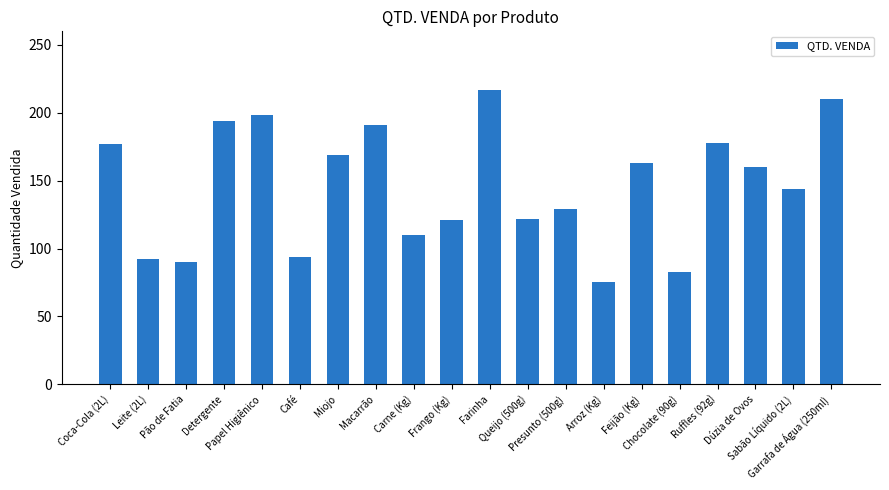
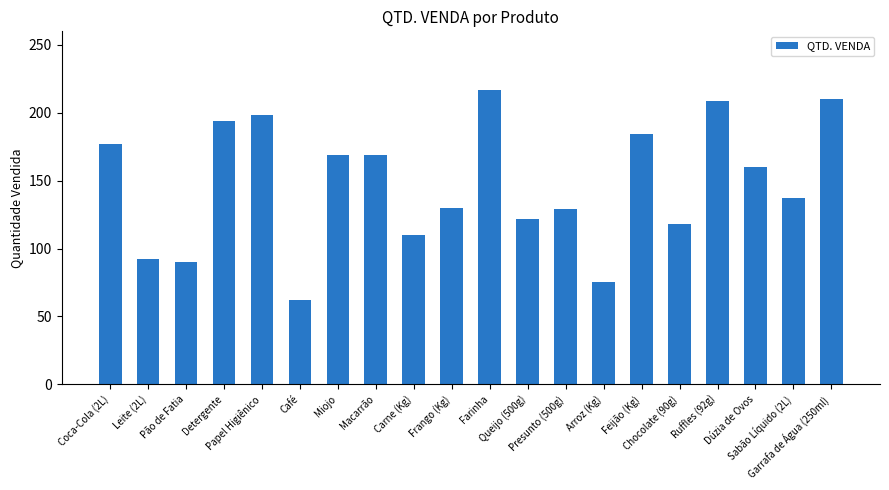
  {
    "Coca-Cola (2L)": 177,
    "Leite (2L)": 92,
    "Pão de Fatia": 90,
    "Detergente": 194,
    "Papel Higiênico": 198,
-   "Café": 94,
+   "Café": 62,
    "Miojo": 169,
-   "Macarrão": 191,
+   "Macarrão": 169,
    "Carne (Kg)": 110,
-   "Frango (Kg)": 121,
+   "Frango (Kg)": 130,
    "Farinha": 217,
    "Queijo (500g)": 122,
    "Presunto (500g)": 129,
    "Arroz (Kg)": 75,
-   "Feijão (Kg)": 163,
-   "Chocolate (90g)": 83,
-   "Ruffles (92g)": 178,
+   "Feijão (Kg)": 184,
+   "Chocolate (90g)": 118,
+   "Ruffles (92g)": 209,
    "Dúzia de Ovos": 160,
-   "Sabão Líquido (2L)": 144,
+   "Sabão Líquido (2L)": 137,
    "Garrafa de Água (250ml)": 210
  }
